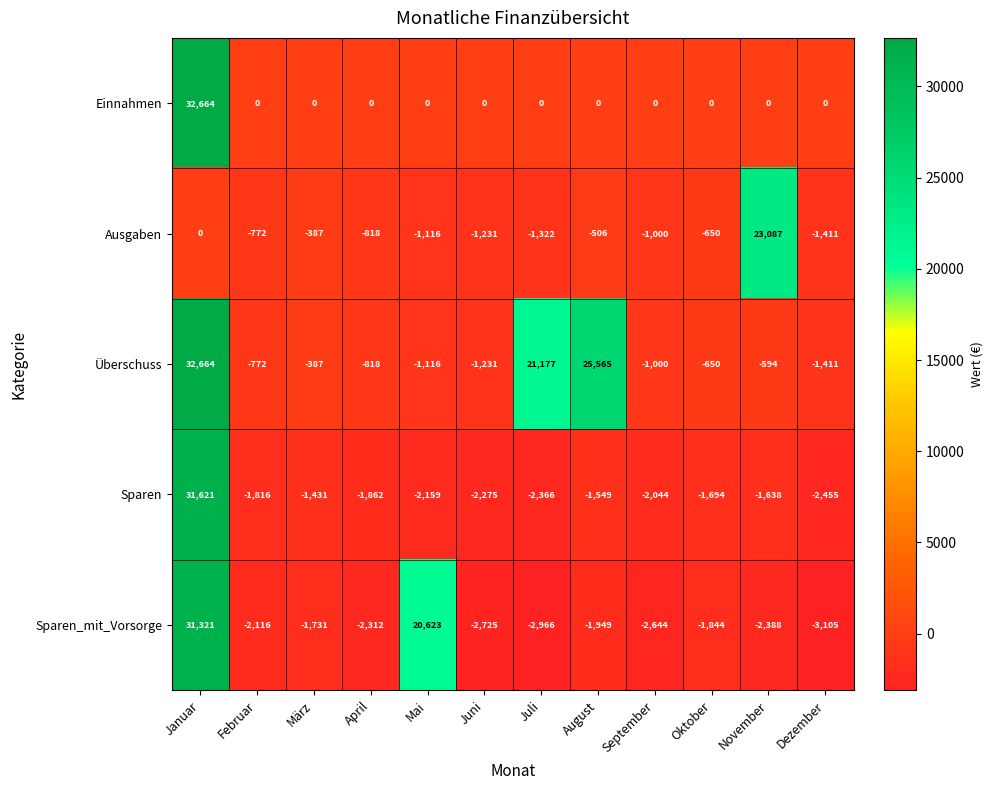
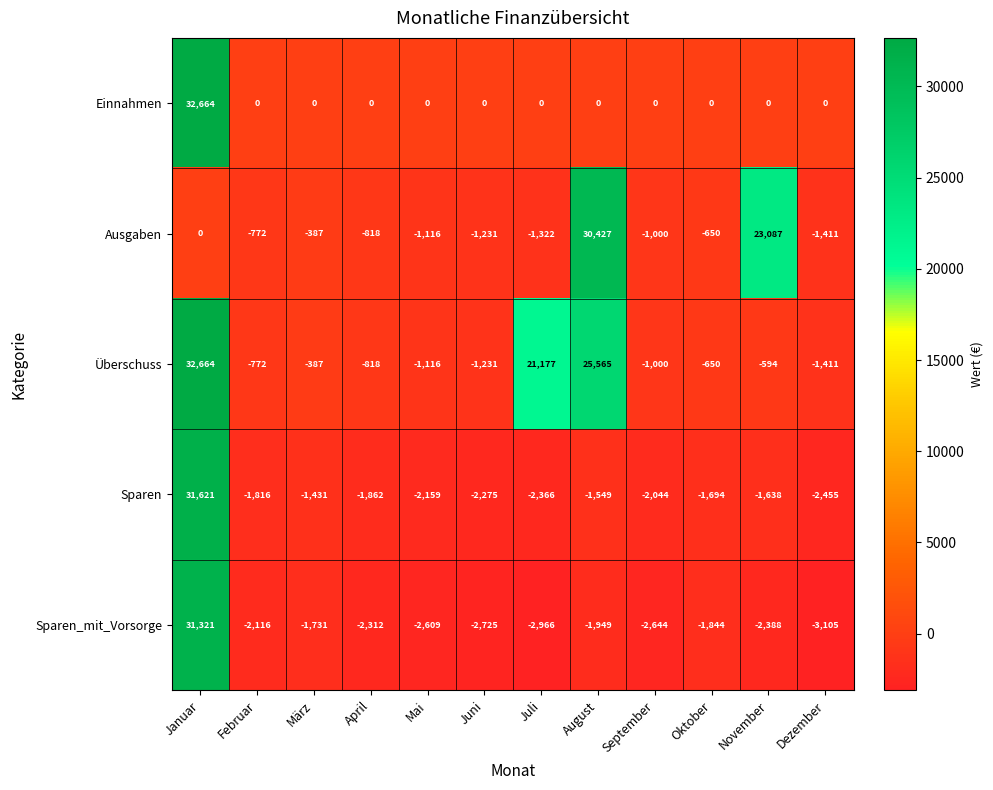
  {
    "Einnahmen": {
      "Januar": "32,664",
      "Februar": "0",
      "März": "0",
      "April": "0",
      "Mai": "0",
      "Juni": "0",
      "Juli": "0",
      "August": "0",
      "September": "0",
      "Oktober": "0",
      "November": "0",
      "Dezember": "0"
    },
    "Ausgaben": {
      "Januar": "0",
      "Februar": "-772",
      "März": "-387",
      "April": "-818",
      "Mai": "-1,116",
      "Juni": "-1,231",
      "Juli": "-1,322",
-     "August": "-506",
+     "August": "30,427",
      "September": "-1,000",
      "Oktober": "-650",
      "November": "23,087",
      "Dezember": "-1,411"
    },
    "Überschuss": {
      "Januar": "32,664",
      "Februar": "-772",
      "März": "-387",
      "April": "-818",
      "Mai": "-1,116",
      "Juni": "-1,231",
      "Juli": "21,177",
      "August": "25,565",
      "September": "-1,000",
      "Oktober": "-650",
      "November": "-594",
      "Dezember": "-1,411"
    },
    "Sparen": {
      "Januar": "31,621",
      "Februar": "-1,816",
      "März": "-1,431",
      "April": "-1,862",
      "Mai": "-2,159",
      "Juni": "-2,275",
      "Juli": "-2,366",
      "August": "-1,549",
      "September": "-2,044",
      "Oktober": "-1,694",
      "November": "-1,638",
      "Dezember": "-2,455"
    },
    "Sparen_mit_Vorsorge": {
      "Januar": "31,321",
      "Februar": "-2,116",
      "März": "-1,731",
      "April": "-2,312",
-     "Mai": "20,623",
+     "Mai": "-2,609",
      "Juni": "-2,725",
      "Juli": "-2,966",
      "August": "-1,949",
      "September": "-2,644",
      "Oktober": "-1,844",
      "November": "-2,388",
      "Dezember": "-3,105"
    }
  }
